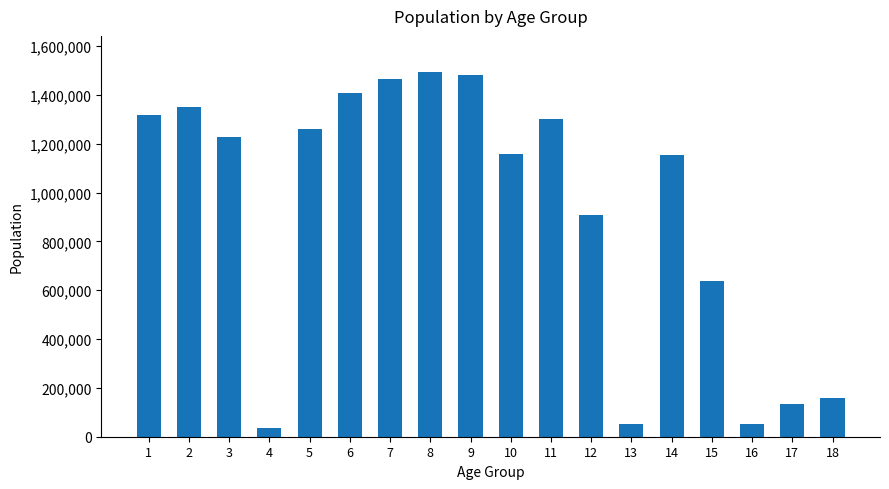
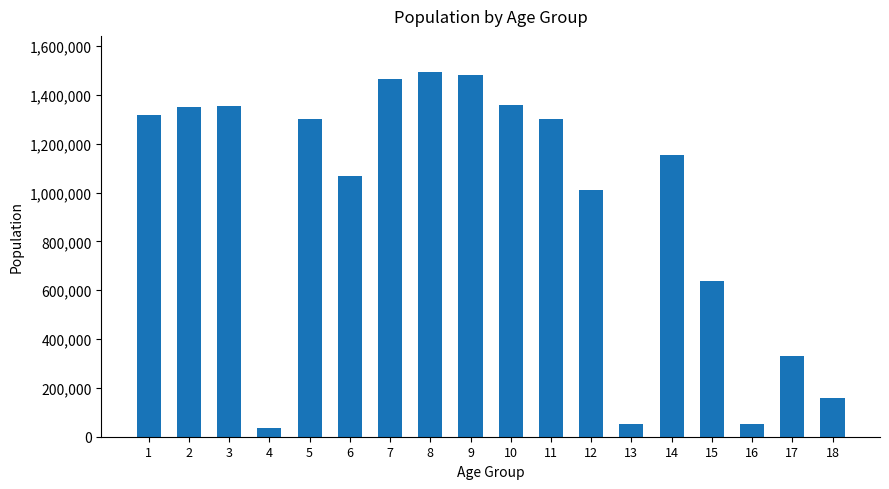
  {
    "1": "1,320,000",
    "2": "1,350,000",
-   "3": "1,230,000",
+   "3": "1,350,000",
    "4": "30,000",
-   "5": "1,260,000",
-   "6": "1,410,000",
+   "5": "1,300,000",
+   "6": "1,070,000",
    "7": "1,470,000",
    "8": "1,490,000",
    "9": "1,480,000",
-   "10": "1,160,000",
+   "10": "1,360,000",
    "11": "1,300,000",
-   "12": "910,000",
+   "12": "1,010,000",
    "13": "50,000",
    "14": "1,150,000",
    "15": "640,000",
    "16": "50,000",
-   "17": "130,000",
+   "17": "330,000",
    "18": "160,000"
  }
